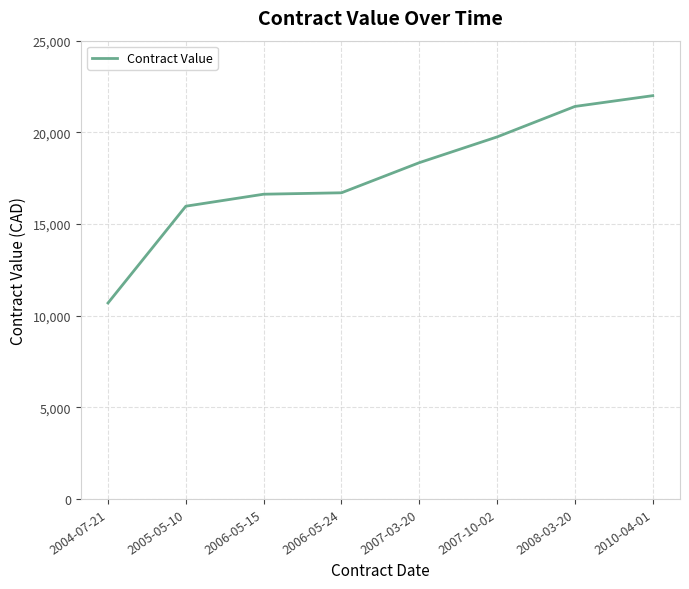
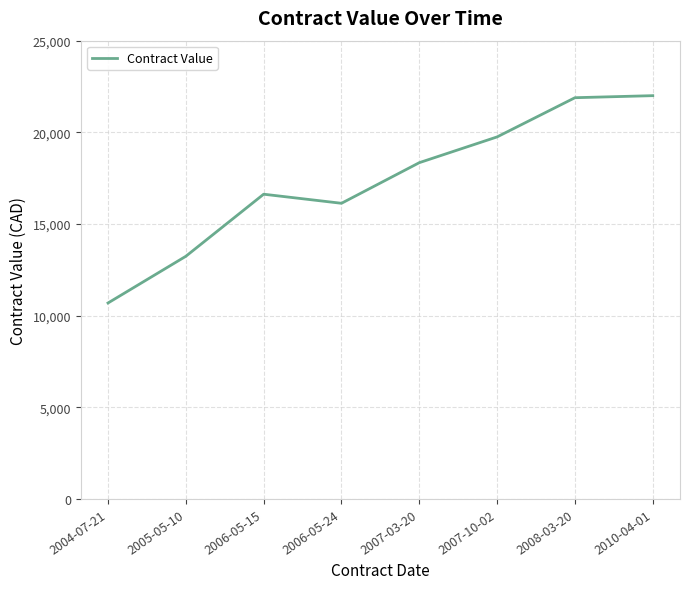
  {
    "2004-07-21": "10,700",
-   "2005-05-10": "16,000",
+   "2005-05-10": "13,200",
    "2006-05-15": "16,600",
-   "2006-05-24": "16,700",
+   "2006-05-24": "16,100",
    "2007-03-20": "18,300",
    "2007-10-02": "19,800",
-   "2008-03-20": "21,400",
+   "2008-03-20": "21,900",
    "2010-04-01": "22,000"
  }
